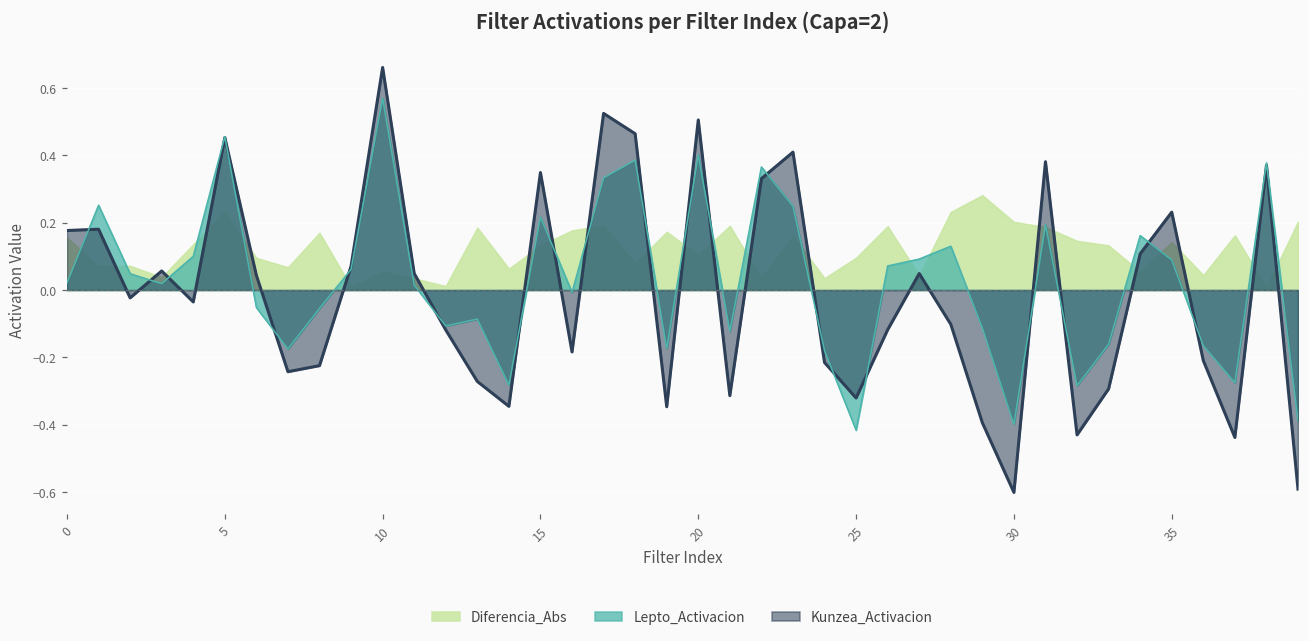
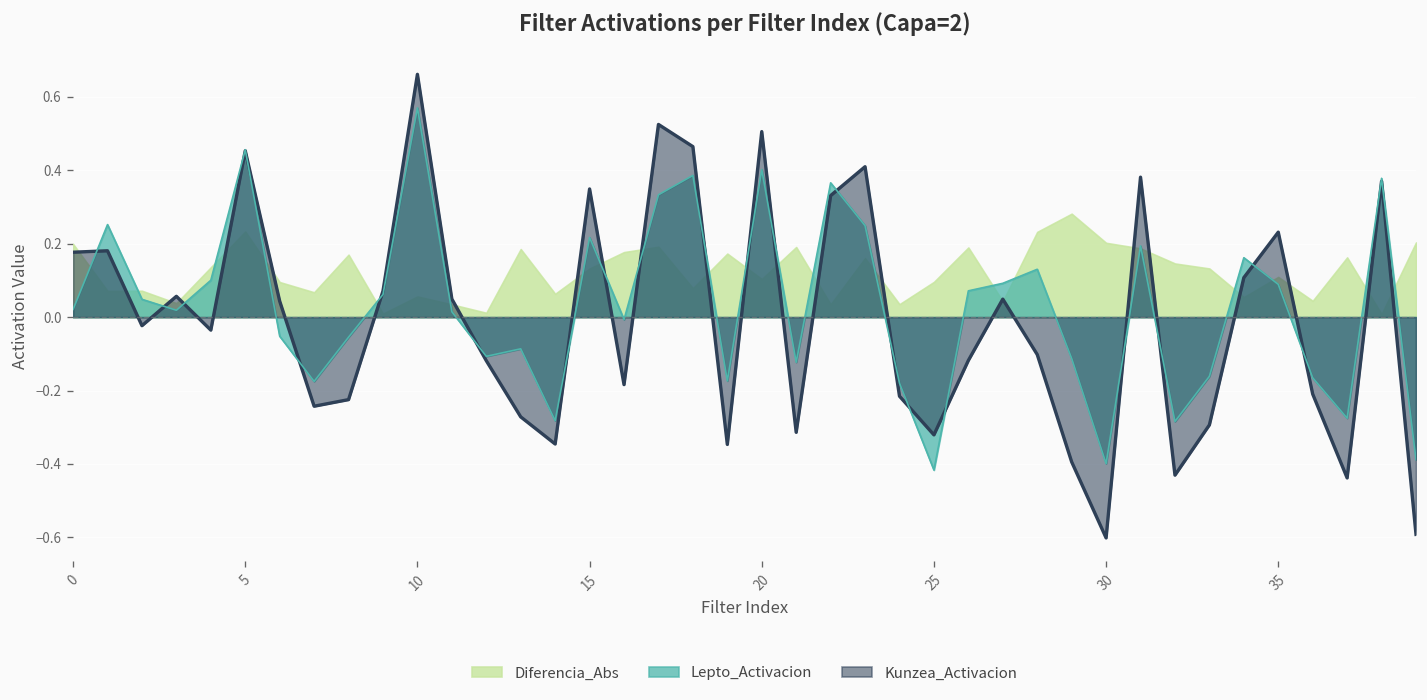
  {
    "Diferencia_Abs": {
-     "0": 0.16,
+     "0": 0.20,
      "5": 0.23,
      "10": 0.06,
      "15": 0.13,
      "20": 0.10,
      "25": 0.10,
      "30": 0.20,
-     "35": 0.14
+     "35": 0.11
    }
  }
